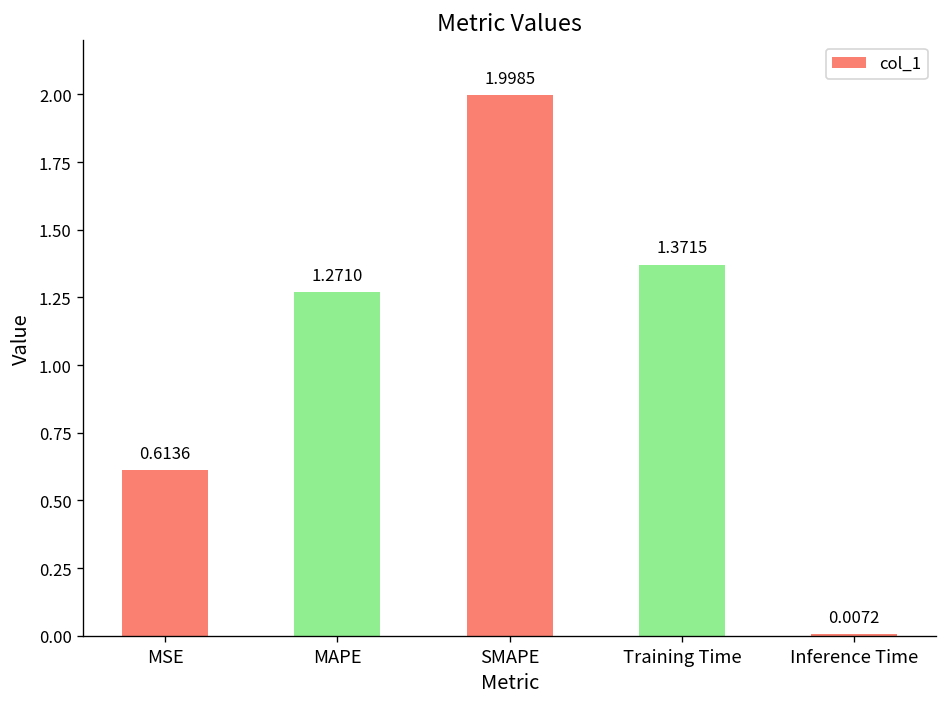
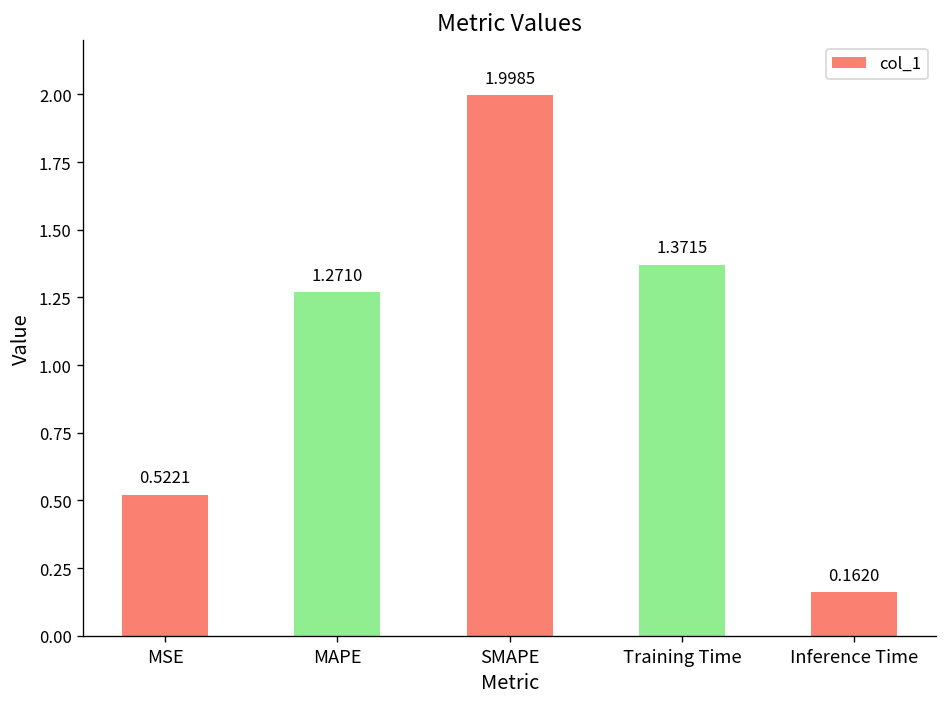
  {
-   "MSE": 0.6136,
+   "MSE": 0.5221,
    "MAPE": 1.2710,
    "SMAPE": 1.9985,
    "Training Time": 1.3715,
-   "Inference Time": 0.0072
+   "Inference Time": 0.1620
  }
